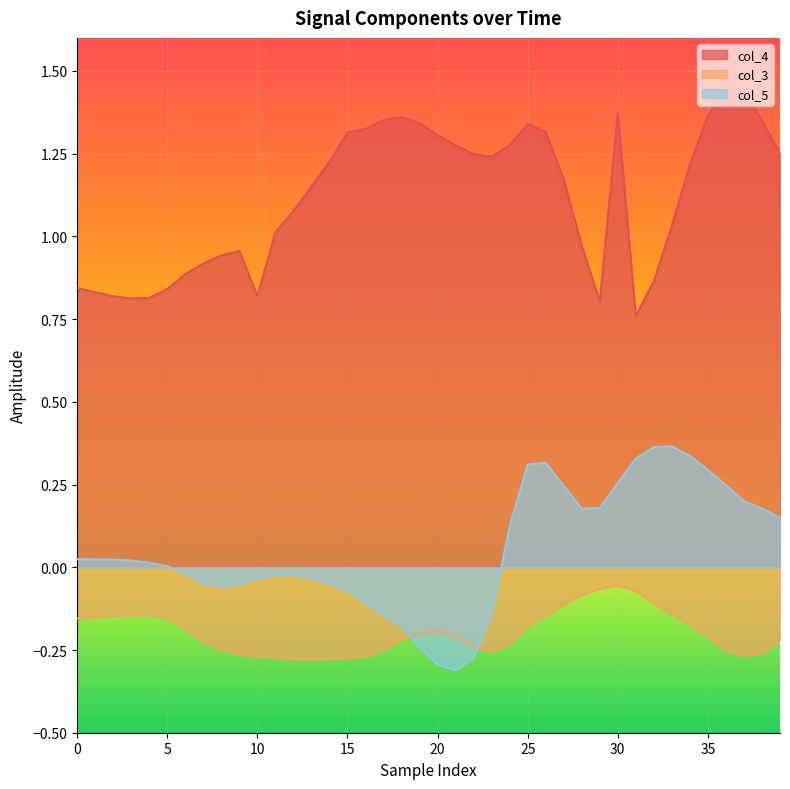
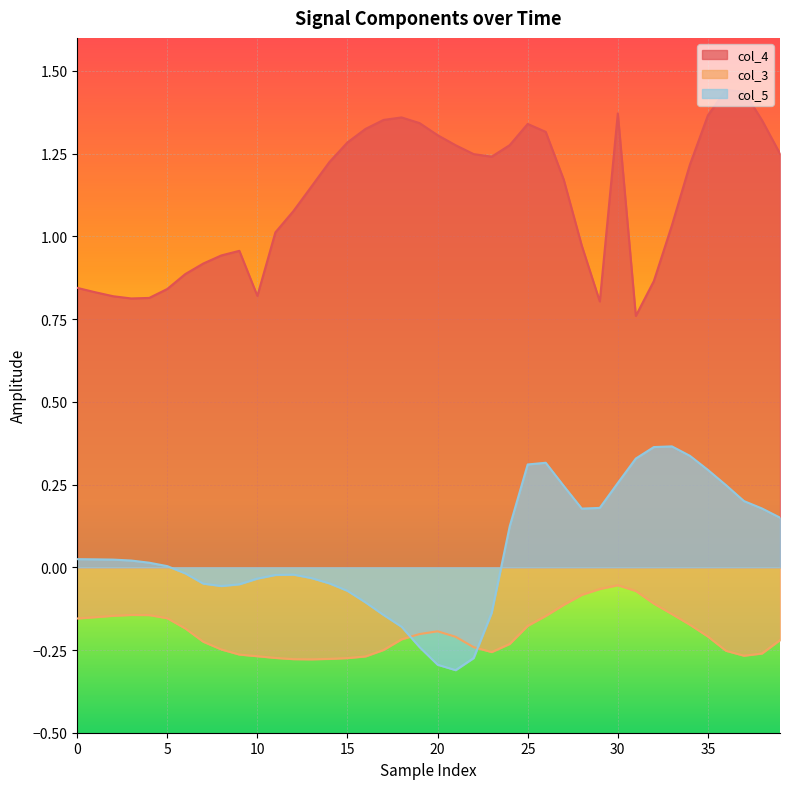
  {
    "col_4": {
      "0": 0.84,
      "5": 0.84,
      "10": 0.82,
-     "15": 1.31,
+     "15": 1.28,
      "20": 1.31,
      "25": 1.34,
      "30": 1.37,
      "35": 1.37
    }
  }
